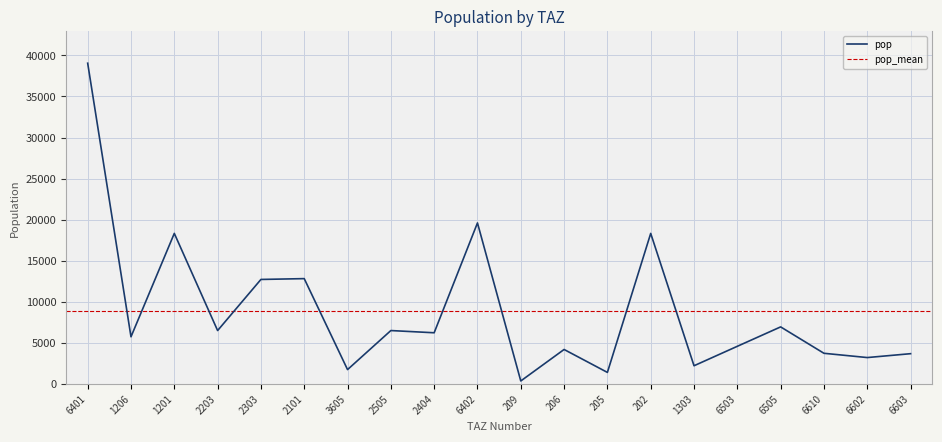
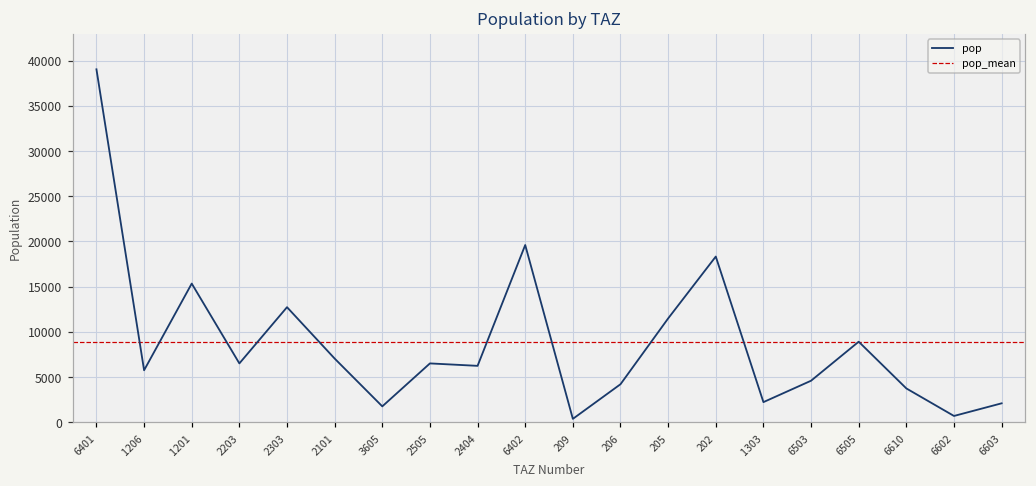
  {
    "6401": 39000,
    "1206": 6000,
-   "1201": 18000,
+   "1201": 15000,
    "2203": 7000,
    "2303": 13000,
-   "2101": 13000,
+   "2101": 7000,
    "3605": 2000,
    "2505": 7000,
    "2404": 6000,
    "6402": 20000,
    "209": 0,
    "206": 4000,
-   "205": 1000,
+   "205": 11000,
    "202": 18000,
    "1303": 2000,
    "6503": 5000,
-   "6505": 7000,
+   "6505": 9000,
    "6610": 4000,
-   "6602": 3000,
-   "6603": 4000
+   "6602": 1000,
+   "6603": 2000
  }
